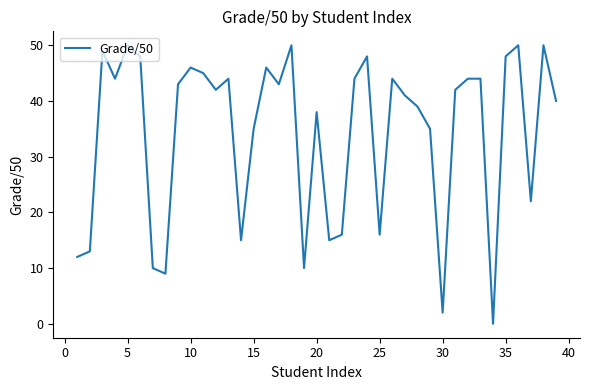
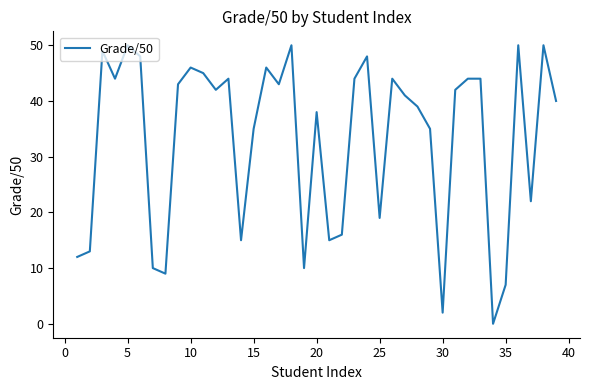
  {
    "10": 46,
    "15": 35,
    "20": 38,
-   "25": 16,
+   "25": 19,
    "30": 2,
-   "35": 48
+   "35": 7
  }
